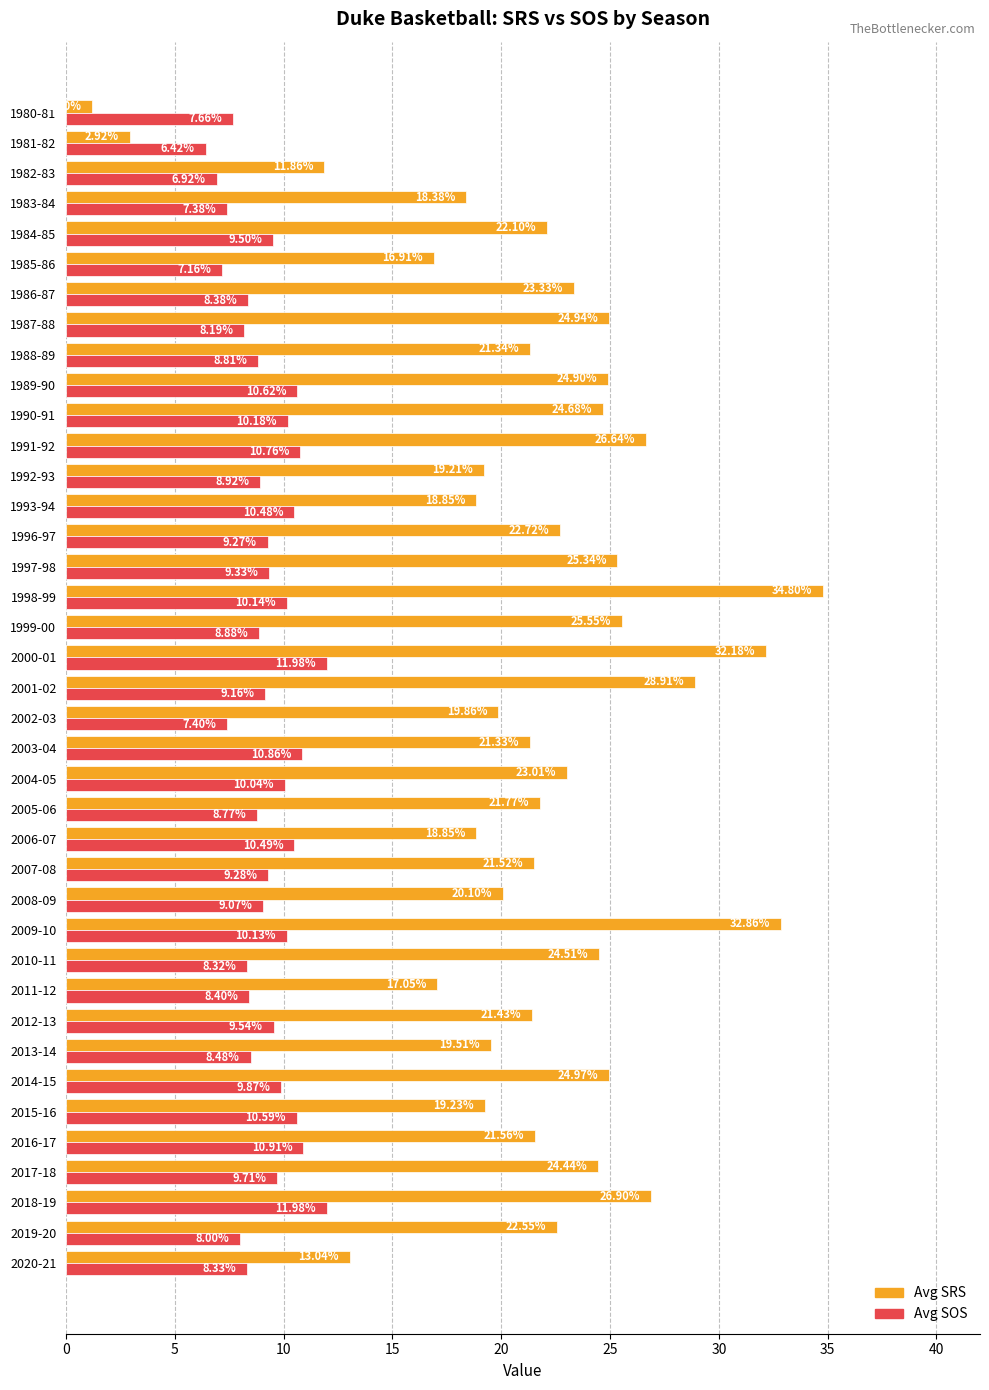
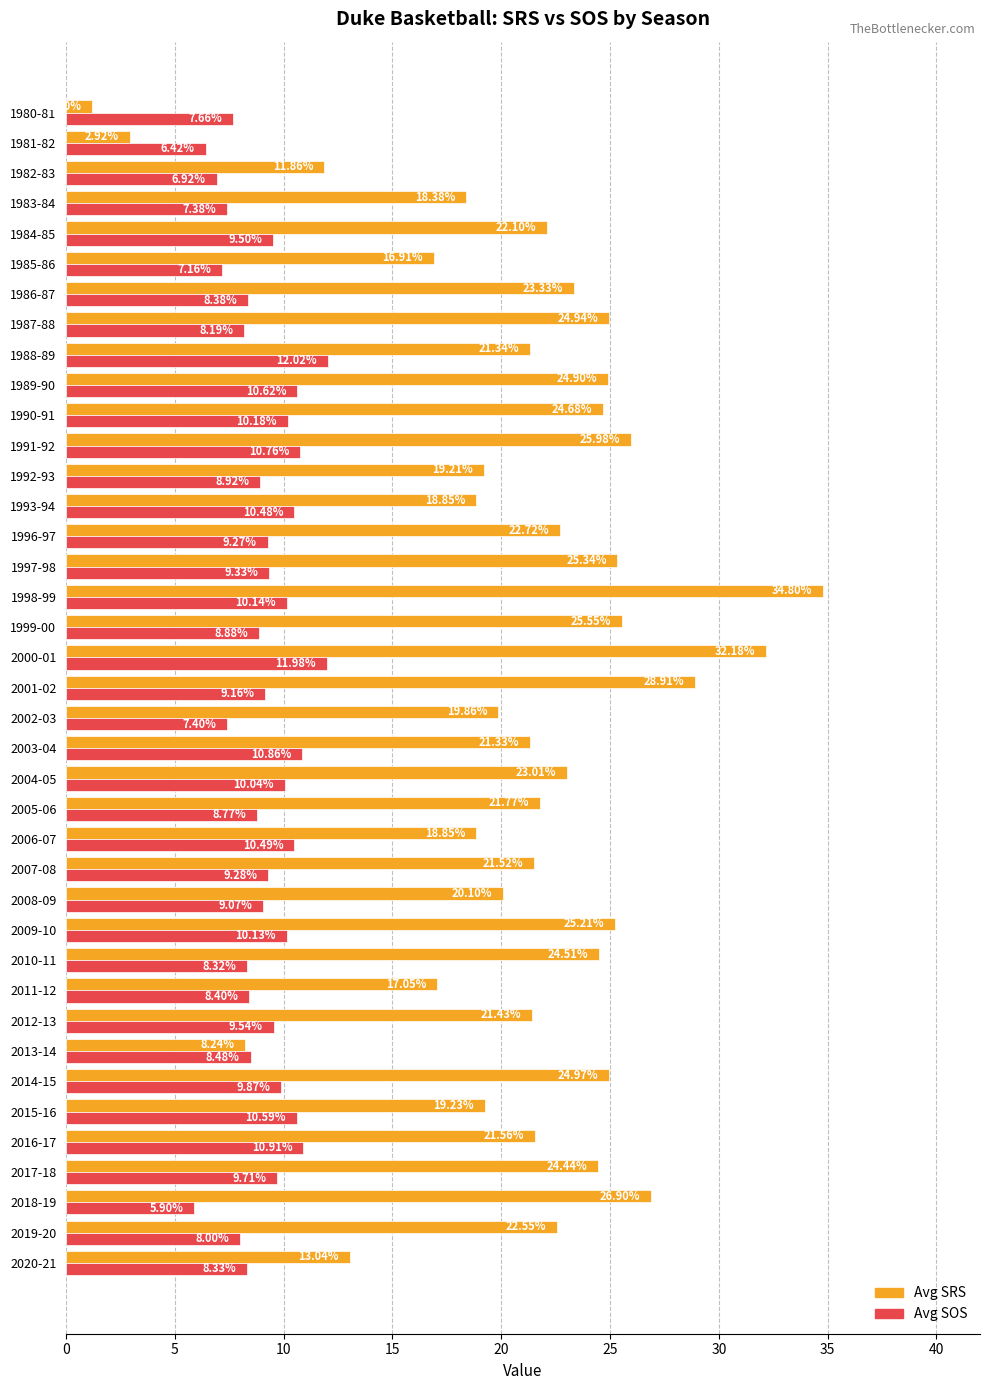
  {
    "Avg SRS": {
      "1981-82": "2.92%",
      "1982-83": "11.86%",
      "1983-84": "18.38%",
      "1984-85": "22.10%",
      "1985-86": "16.91%",
      "1986-87": "23.33%",
      "1987-88": "24.94%",
      "1988-89": "21.34%",
      "1989-90": "24.90%",
      "1990-91": "24.68%",
-     "1991-92": "26.64%",
+     "1991-92": "25.98%",
      "1992-93": "19.21%",
      "1993-94": "18.85%",
      "1996-97": "22.72%",
      "1997-98": "25.34%",
      "1998-99": "34.80%",
      "1999-00": "25.55%",
      "2000-01": "32.18%",
      "2001-02": "28.91%",
      "2002-03": "19.86%",
      "2003-04": "21.33%",
      "2004-05": "23.01%",
      "2005-06": "21.77%",
      "2006-07": "18.85%",
      "2007-08": "21.52%",
      "2008-09": "20.10%",
-     "2009-10": "32.86%",
+     "2009-10": "25.21%",
      "2010-11": "24.51%",
      "2011-12": "17.05%",
      "2012-13": "21.43%",
-     "2013-14": "19.51%",
+     "2013-14": "8.24%",
      "2014-15": "24.97%",
      "2015-16": "19.23%",
      "2016-17": "21.56%",
      "2017-18": "24.44%",
      "2018-19": "26.90%",
      "2019-20": "22.55%",
      "2020-21": "13.04%"
    },
    "Avg SOS": {
      "1980-81": "7.66%",
      "1981-82": "6.42%",
      "1982-83": "6.92%",
      "1983-84": "7.38%",
      "1984-85": "9.50%",
      "1985-86": "7.16%",
      "1986-87": "8.38%",
      "1987-88": "8.19%",
-     "1988-89": "8.81%",
+     "1988-89": "12.02%",
      "1989-90": "10.62%",
      "1990-91": "10.18%",
      "1991-92": "10.76%",
      "1992-93": "8.92%",
      "1993-94": "10.48%",
      "1996-97": "9.27%",
      "1997-98": "9.33%",
      "1998-99": "10.14%",
      "1999-00": "8.88%",
      "2000-01": "11.98%",
      "2001-02": "9.16%",
      "2002-03": "7.40%",
      "2003-04": "10.86%",
      "2004-05": "10.04%",
      "2005-06": "8.77%",
      "2006-07": "10.49%",
      "2007-08": "9.28%",
      "2008-09": "9.07%",
      "2009-10": "10.13%",
      "2010-11": "8.32%",
      "2011-12": "8.40%",
      "2012-13": "9.54%",
      "2013-14": "8.48%",
      "2014-15": "9.87%",
      "2015-16": "10.59%",
      "2016-17": "10.91%",
      "2017-18": "9.71%",
-     "2018-19": "11.98%",
+     "2018-19": "5.90%",
      "2019-20": "8.00%",
      "2020-21": "8.33%"
    }
  }
